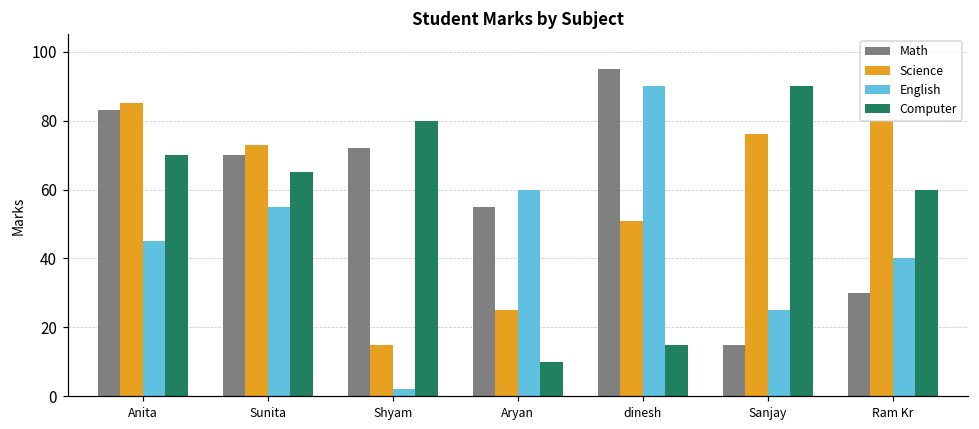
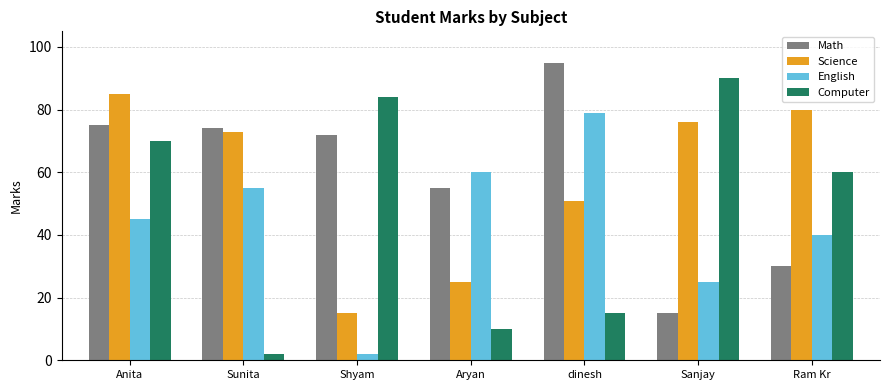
  {
    "Math": {
-     "Anita": 83,
-     "Sunita": 70,
+     "Anita": 75,
+     "Sunita": 74,
      "Shyam": 72,
      "Aryan": 55,
      "dinesh": 95,
      "Sanjay": 15,
      "Ram Kr": 30
    },
    "Science": {
      "Anita": 85,
      "Sunita": 73,
      "Shyam": 15,
      "Aryan": 25,
      "dinesh": 51,
      "Sanjay": 76,
      "Ram Kr": 80
    },
    "English": {
      "Anita": 45,
      "Sunita": 55,
      "Shyam": 2,
      "Aryan": 60,
-     "dinesh": 90,
+     "dinesh": 79,
      "Sanjay": 25,
      "Ram Kr": 40
    },
    "Computer": {
      "Anita": 70,
-     "Sunita": 65,
-     "Shyam": 80,
+     "Sunita": 2,
+     "Shyam": 84,
      "Aryan": 10,
      "dinesh": 15,
      "Sanjay": 90,
      "Ram Kr": 60
    }
  }
